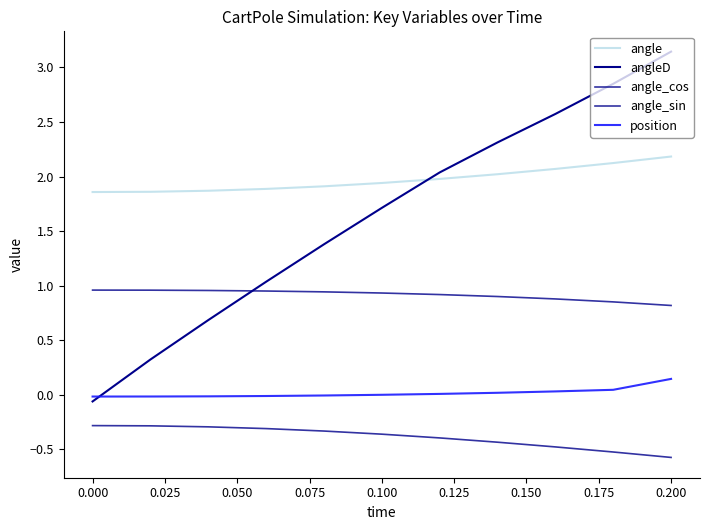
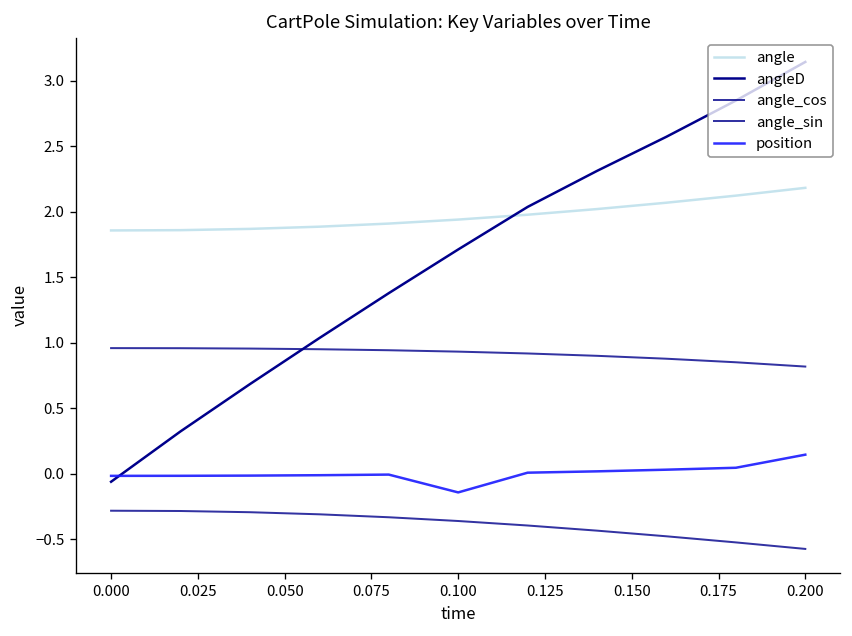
  {
    "angle": {
      "0.000": 1.86,
      "0.100": 1.94,
      "0.200": 2.18
    },
    "position": {
      "0.000": -0.02,
-     "0.100": 0.00,
+     "0.100": -0.14,
      "0.200": 0.14
    }
  }
